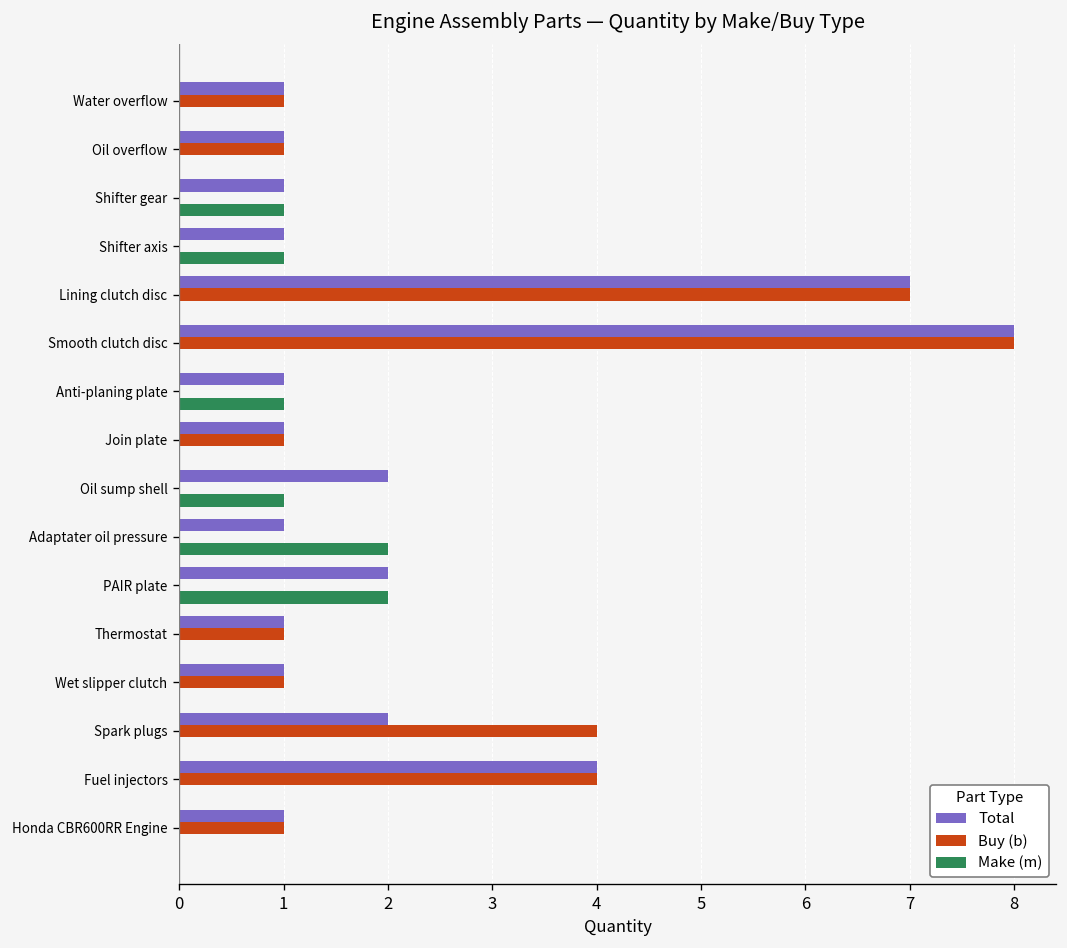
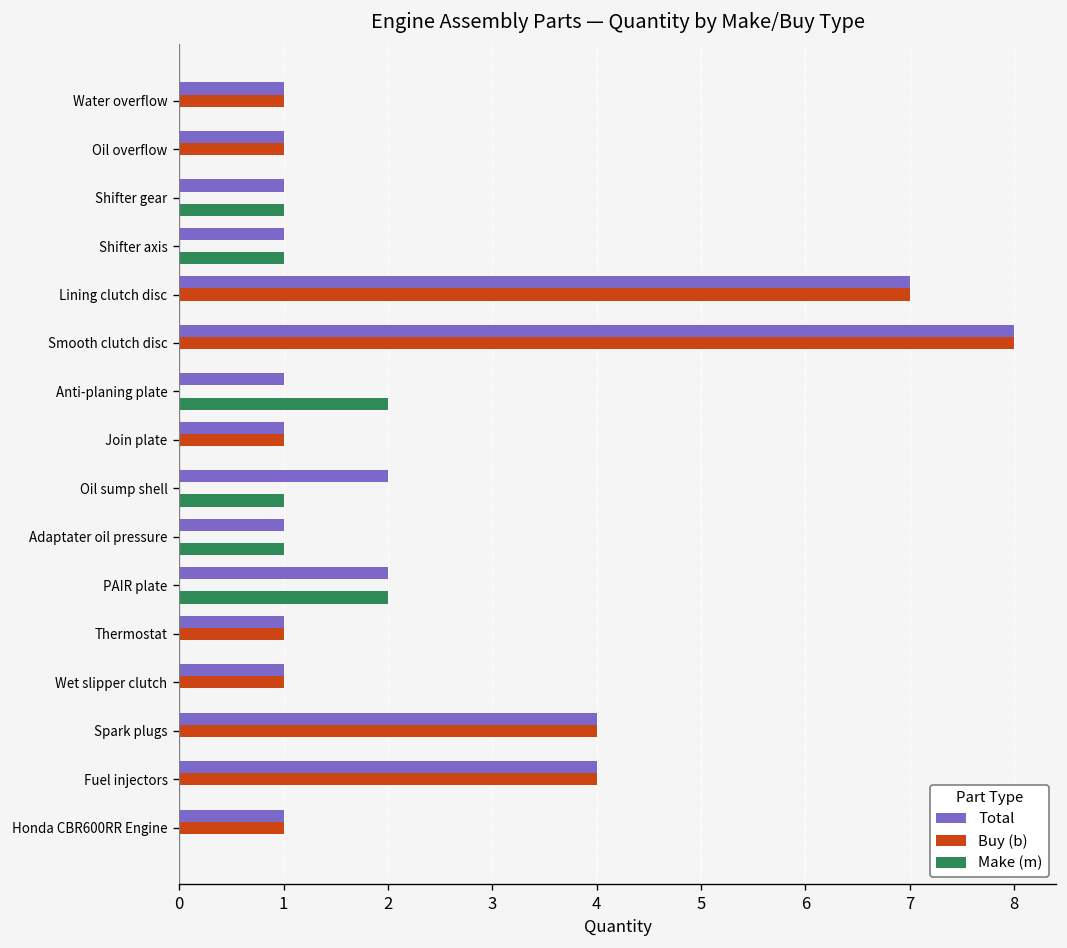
  {
    "Total": {
      "Water overflow": 1,
      "Oil overflow": 1,
      "Shifter gear": 1,
      "Shifter axis": 1,
      "Lining clutch disc": 7,
      "Smooth clutch disc": 8,
      "Anti-planing plate": 1,
      "Join plate": 1,
      "Oil sump shell": 2,
      "Adaptater oil pressure": 1,
      "PAIR plate": 2,
      "Thermostat": 1,
      "Wet slipper clutch": 1,
-     "Spark plugs": 2,
+     "Spark plugs": 4,
      "Fuel injectors": 4,
      "Honda CBR600RR Engine": 1
    },
    "Buy (b)": {
      "Water overflow": 1,
      "Oil overflow": 1,
      "Shifter gear": 0,
      "Shifter axis": 0,
      "Lining clutch disc": 7,
      "Smooth clutch disc": 8,
      "Anti-planing plate": 0,
      "Join plate": 1,
      "Oil sump shell": 0,
      "Adaptater oil pressure": 0,
      "PAIR plate": 0,
      "Thermostat": 1,
      "Wet slipper clutch": 1,
      "Spark plugs": 4,
      "Fuel injectors": 4,
      "Honda CBR600RR Engine": 1
    },
    "Make (m)": {
      "Water overflow": 0,
      "Oil overflow": 0,
      "Shifter gear": 1,
      "Shifter axis": 1,
      "Lining clutch disc": 0,
      "Smooth clutch disc": 0,
-     "Anti-planing plate": 1,
+     "Anti-planing plate": 2,
      "Join plate": 0,
      "Oil sump shell": 1,
-     "Adaptater oil pressure": 2,
+     "Adaptater oil pressure": 1,
      "PAIR plate": 2,
      "Thermostat": 0,
      "Wet slipper clutch": 0,
      "Spark plugs": 0,
      "Fuel injectors": 0,
      "Honda CBR600RR Engine": 0
    }
  }
